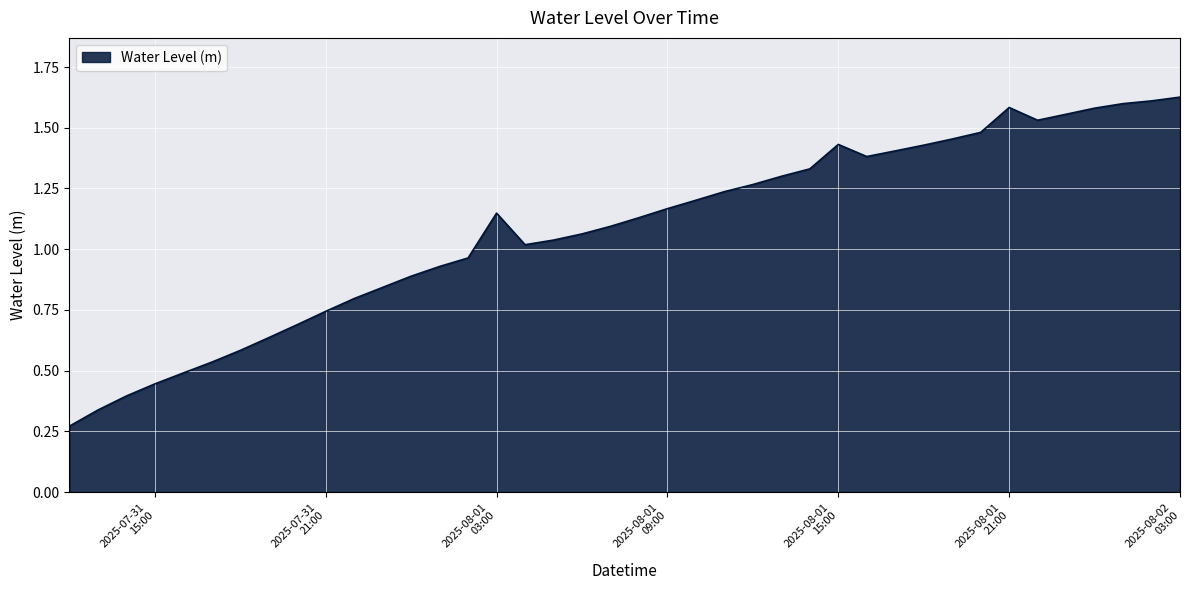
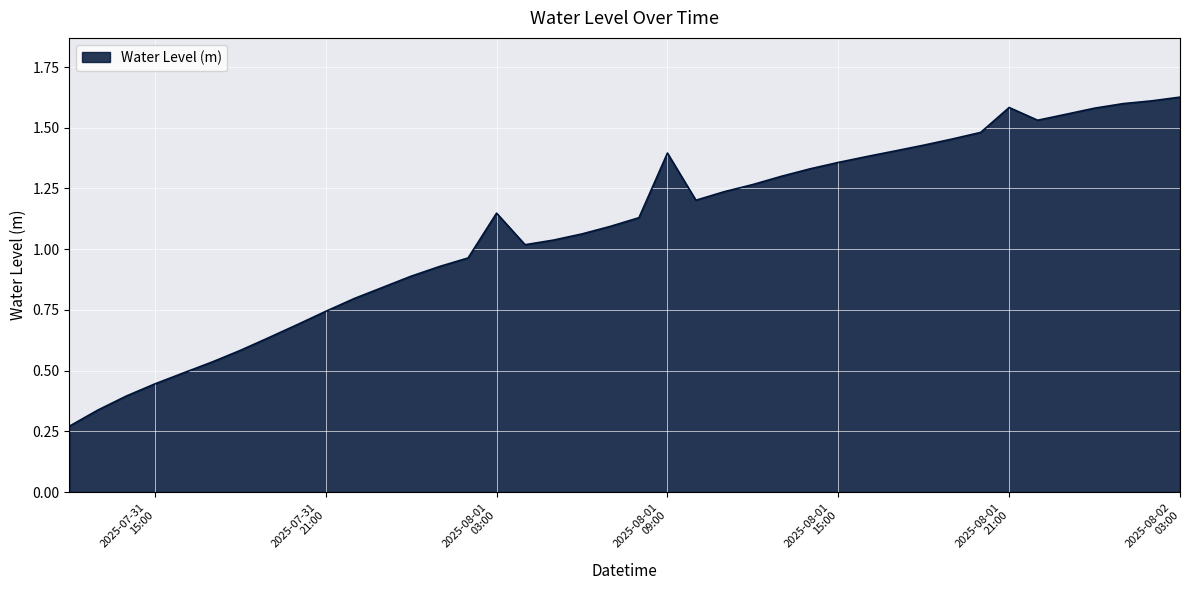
  {
    "2025-07-31 15:00": 0.45,
    "2025-07-31 21:00": 0.74,
    "2025-08-01 03:00": 1.15,
-   "2025-08-01 09:00": 1.17,
-   "2025-08-01 15:00": 1.43,
+   "2025-08-01 09:00": 1.40,
+   "2025-08-01 15:00": 1.36,
    "2025-08-01 21:00": 1.58,
    "2025-08-02 03:00": 1.63
  }
